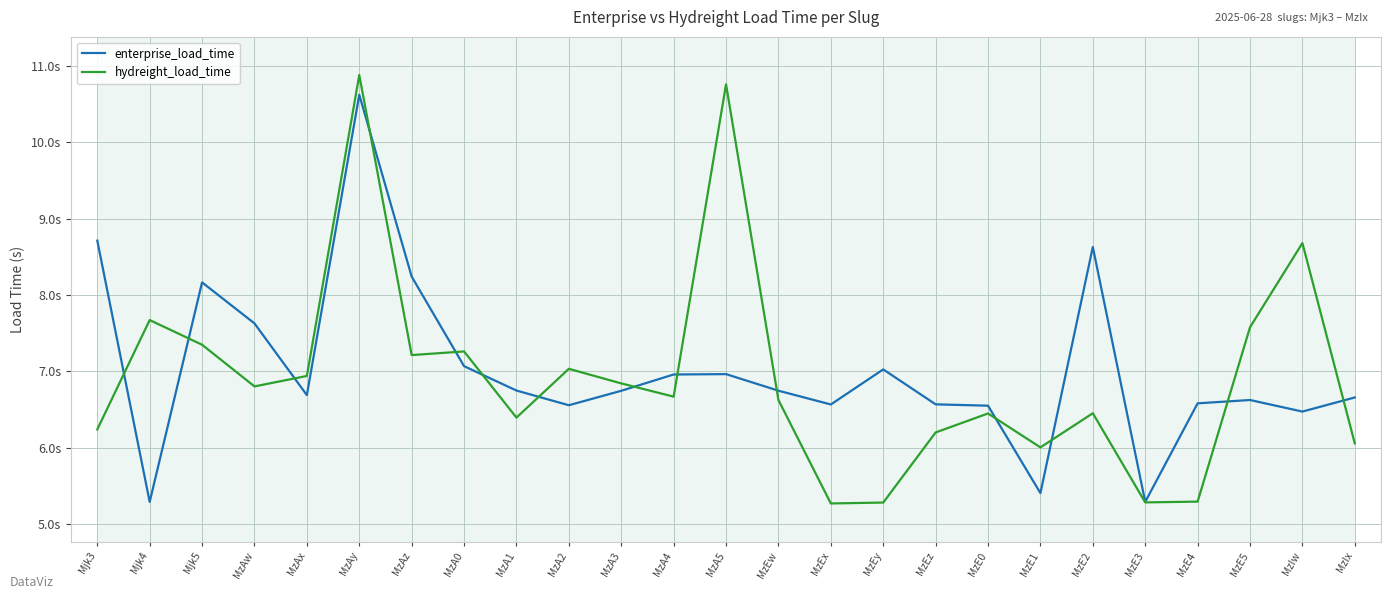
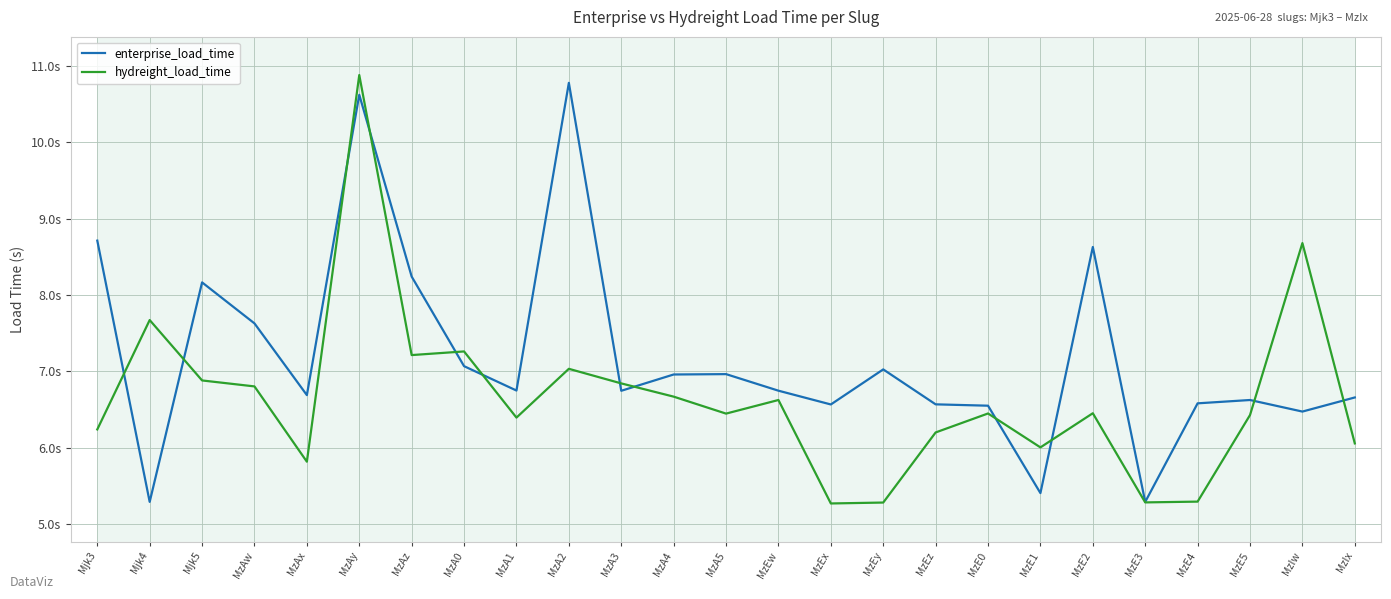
  {
    "enterprise_load_time": {
      "Mjk3": "8.7s",
      "Mjk4": "5.3s",
      "Mjk5": "8.2s",
      "MzAw": "7.6s",
      "MzAx": "6.7s",
      "MzAy": "10.6s",
      "MzAz": "8.2s",
      "MzA0": "7.1s",
      "MzA1": "6.7s",
-     "MzA2": "6.6s",
+     "MzA2": "10.8s",
      "MzA3": "6.7s",
      "MzA4": "7.0s",
      "MzA5": "7.0s",
      "MzEw": "6.7s",
      "MzEx": "6.6s",
      "MzEy": "7.0s",
      "MzEz": "6.6s",
      "MzE0": "6.5s",
      "MzE1": "5.4s",
      "MzE2": "8.6s",
      "MzE4": "6.6s",
      "MzE5": "6.6s",
      "MzIw": "6.5s",
      "MzIx": "6.7s"
    },
    "hydreight_load_time": {
      "Mjk3": "6.2s",
      "Mjk4": "7.7s",
-     "Mjk5": "7.3s",
+     "Mjk5": "6.9s",
      "MzAw": "6.8s",
-     "MzAx": "6.9s",
+     "MzAx": "5.8s",
      "MzAy": "10.9s",
      "MzAz": "7.2s",
      "MzA0": "7.3s",
      "MzA1": "6.4s",
      "MzA2": "7.0s",
      "MzA3": "6.8s",
      "MzA4": "6.7s",
-     "MzA5": "10.8s",
+     "MzA5": "6.4s",
      "MzEw": "6.6s",
      "MzEx": "5.3s",
      "MzEy": "5.3s",
      "MzEz": "6.2s",
      "MzE0": "6.4s",
      "MzE1": "6.0s",
      "MzE2": "6.5s",
      "MzE4": "5.3s",
-     "MzE5": "7.6s",
+     "MzE5": "6.4s",
      "MzIw": "8.7s",
      "MzIx": "6.1s"
    }
  }
